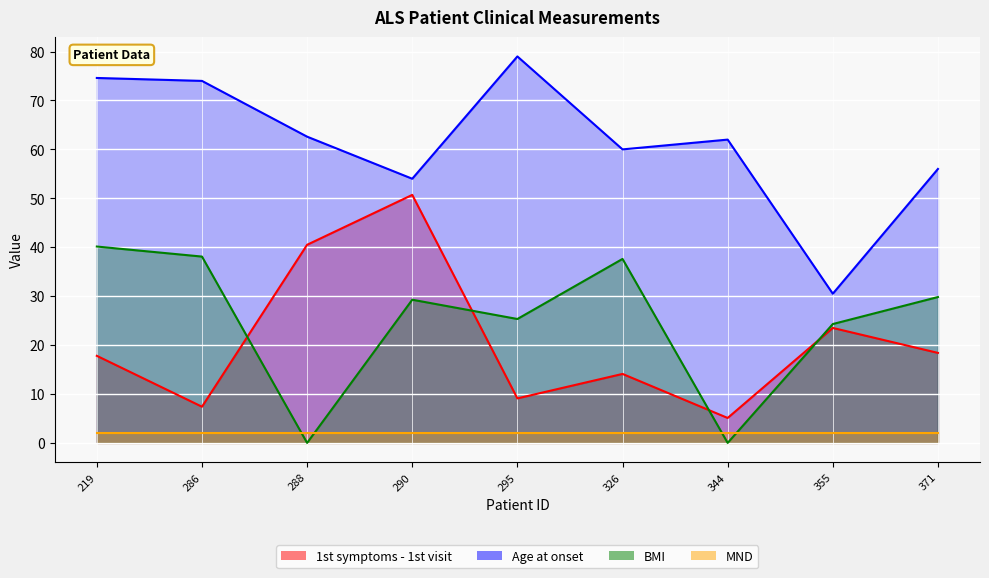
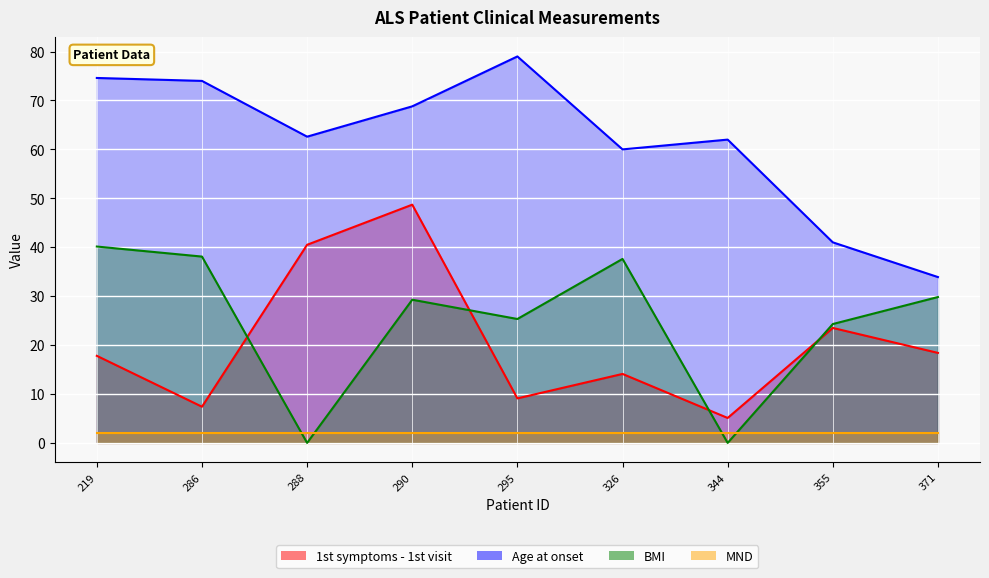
  {
    "1st symptoms - 1st visit": {
      "219": 18,
      "286": 7,
      "288": 41,
-     "290": 51,
+     "290": 49,
      "295": 9,
      "326": 14,
      "344": 5,
      "355": 24,
      "371": 18
    },
    "Age at onset": {
      "219": 75,
      "286": 74,
      "288": 63,
-     "290": 54,
+     "290": 69,
      "295": 79,
      "326": 60,
      "344": 62,
-     "355": 31,
-     "371": 56
+     "355": 41,
+     "371": 34
    },
    "BMI": {
      "219": 40,
      "286": 38,
      "288": 0,
      "290": 29,
      "295": 25,
      "326": 38,
      "344": 0,
      "355": 24,
      "371": 30
    },
    "MND": {
      "219": 2,
      "286": 2,
      "288": 2,
      "290": 2,
      "295": 2,
      "326": 2,
      "344": 2,
      "355": 2,
      "371": 2
    }
  }
